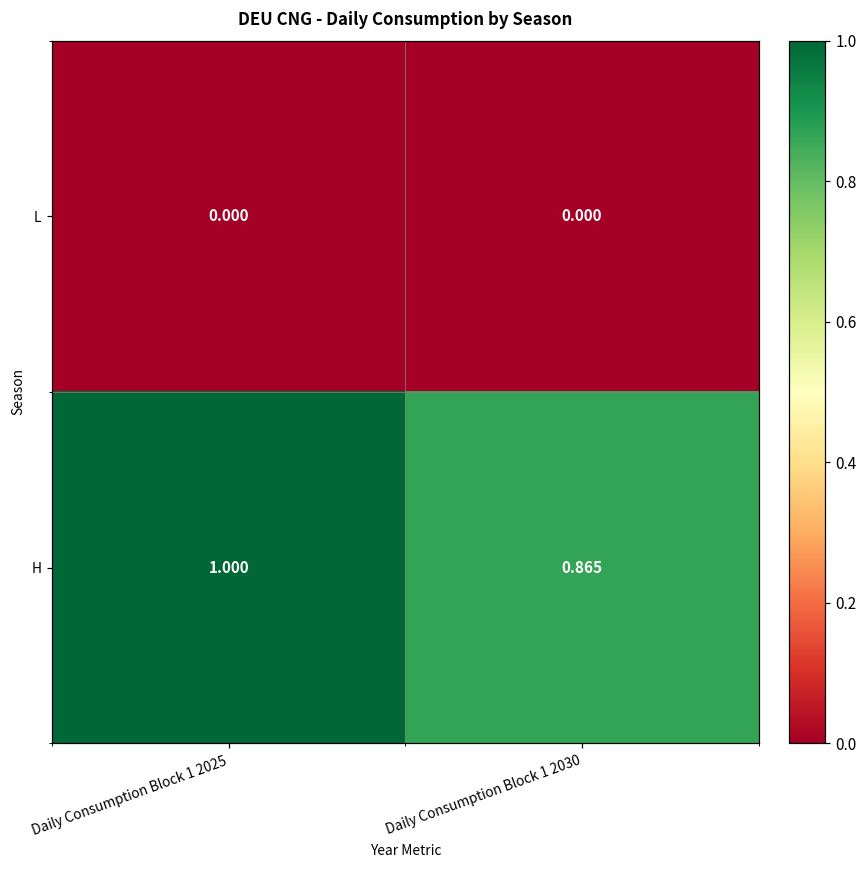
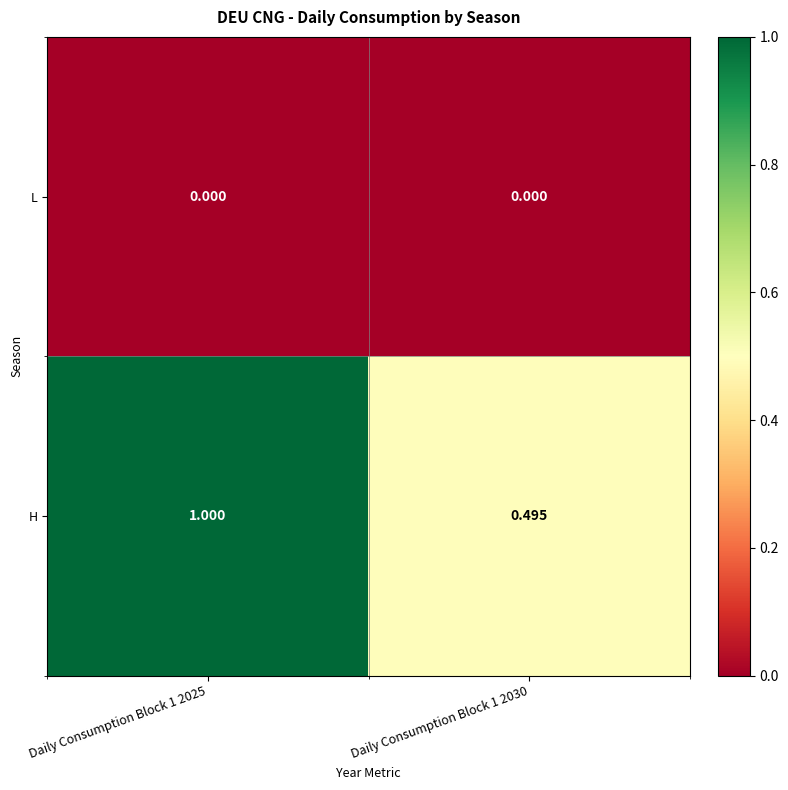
  {
    "L": {
      "Daily Consumption Block 1 2025": 0.000,
      "Daily Consumption Block 1 2030": 0.000
    },
    "H": {
      "Daily Consumption Block 1 2025": 1.000,
-     "Daily Consumption Block 1 2030": 0.865
+     "Daily Consumption Block 1 2030": 0.495
    }
  }
